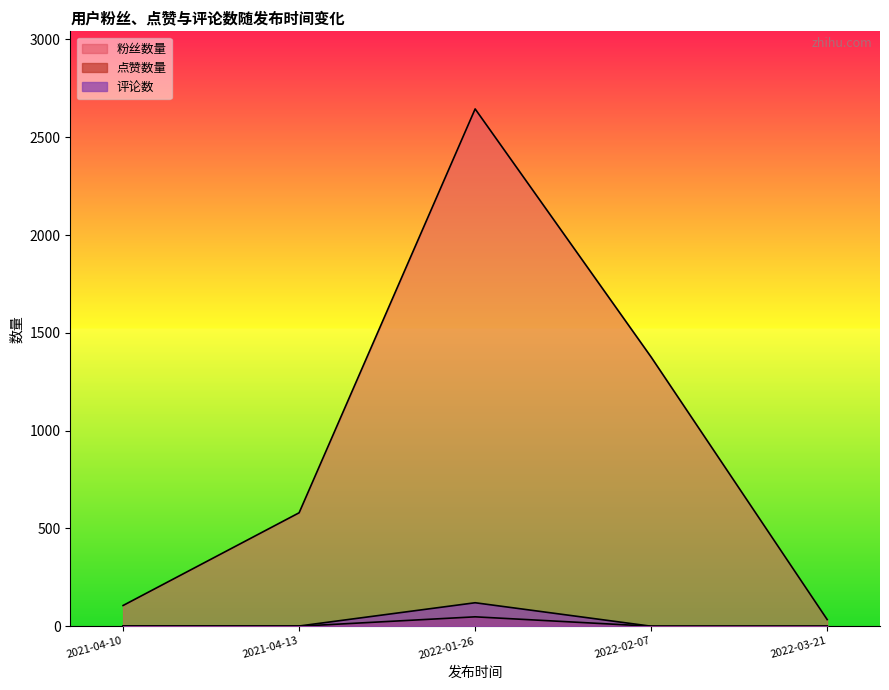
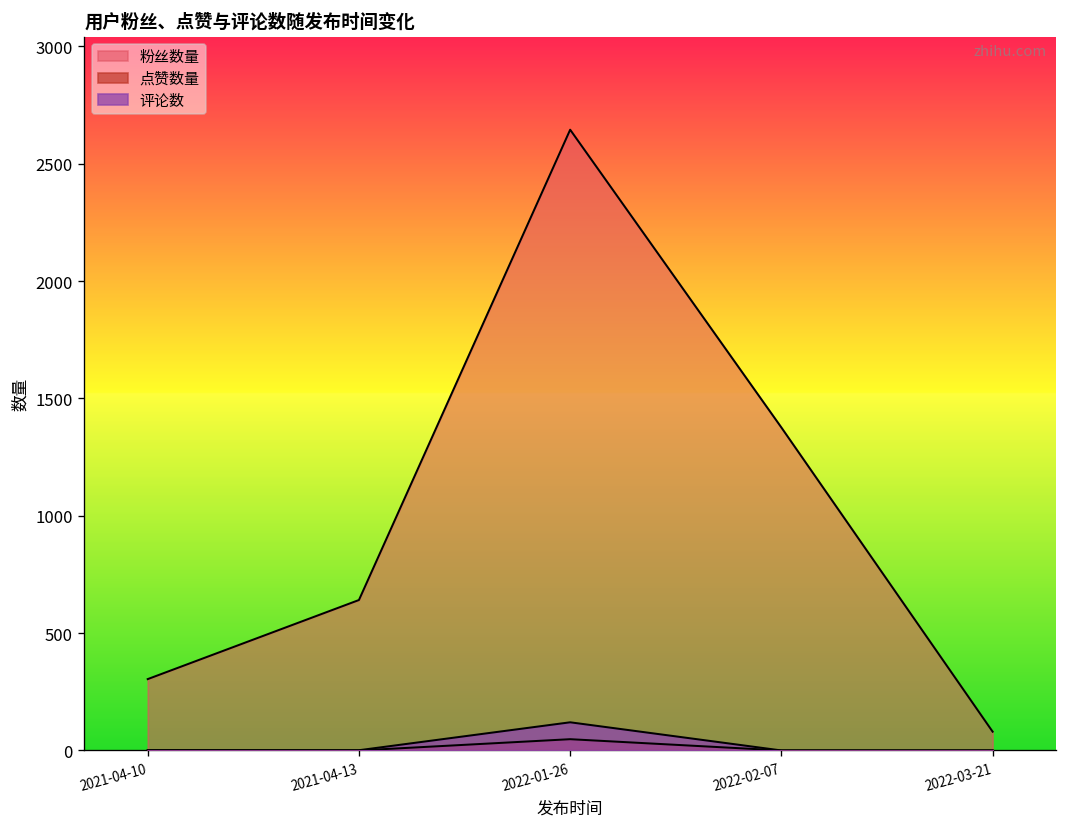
  {
    "粉丝数量": {
-     "2021-04-10": 110,
-     "2021-04-13": 580,
+     "2021-04-10": 300,
+     "2021-04-13": 640,
      "2022-01-26": 2650,
      "2022-02-07": 1380,
-     "2022-03-21": 30
+     "2022-03-21": 80
    },
    "点赞数量": {
      "2022-01-26": 50
    },
    "评论数": {
      "2022-01-26": 120
    }
  }
